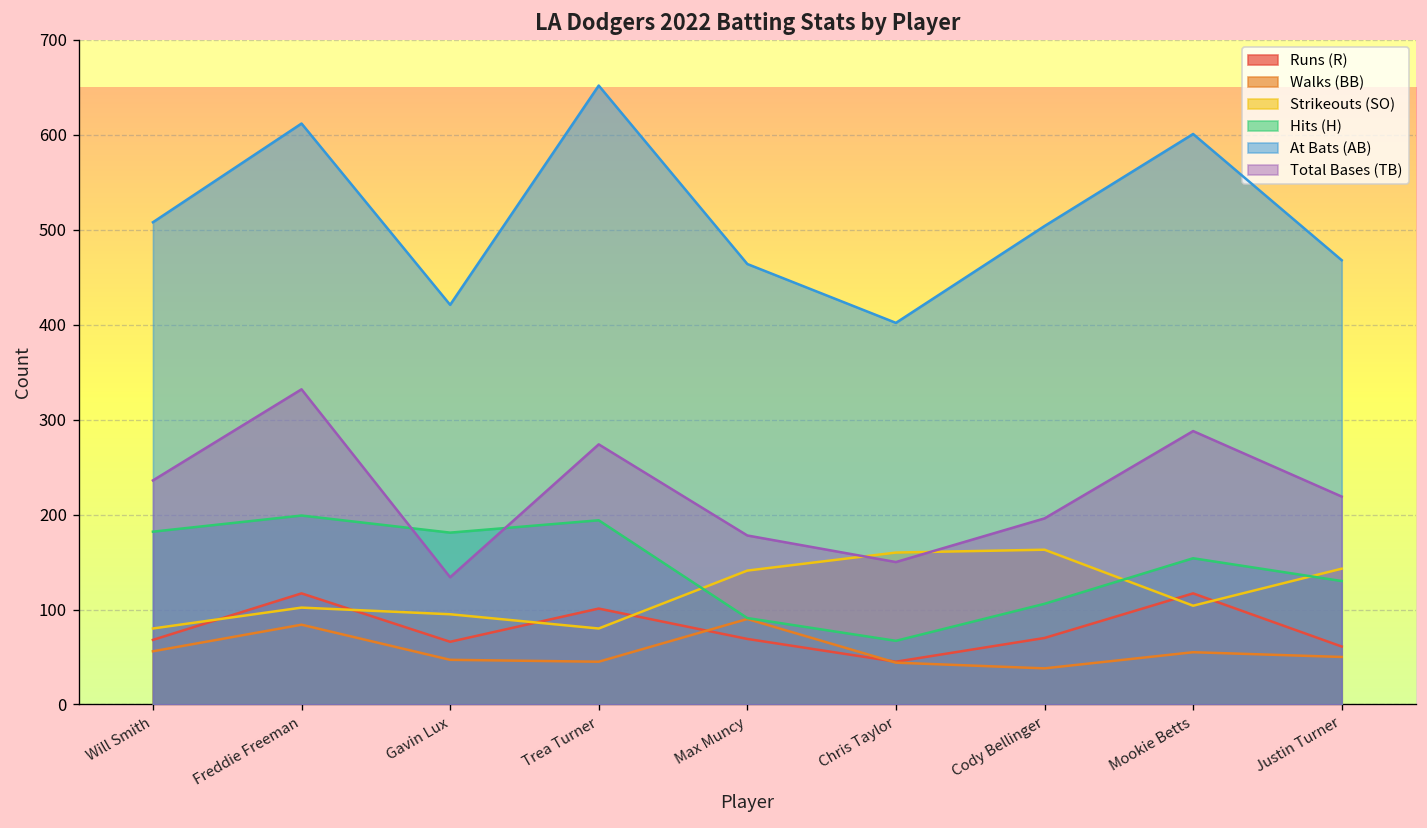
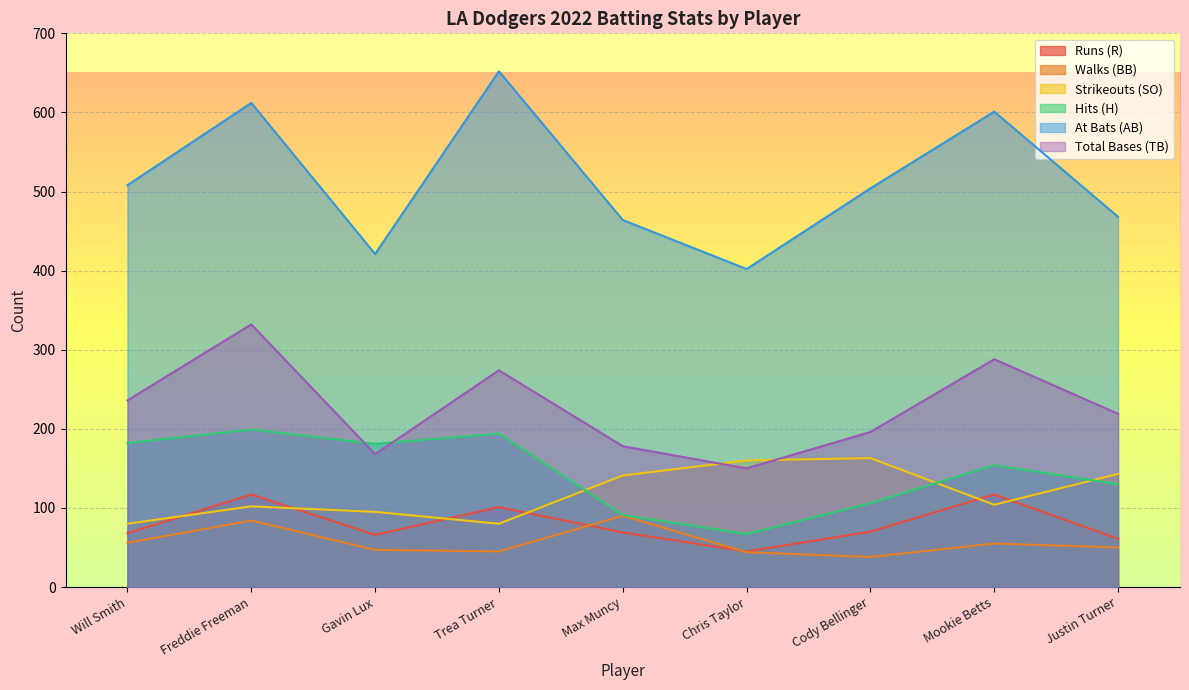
  {
    "Strikeouts (SO)": {
      "Will Smith": 80,
      "Freddie Freeman": 100,
      "Gavin Lux": 100,
      "Trea Turner": 80,
      "Max Muncy": 140,
      "Chris Taylor": 160,
      "Cody Bellinger": 160,
      "Mookie Betts": 100,
      "Justin Turner": 140
    },
    "Hits (H)": {
      "Will Smith": 180,
      "Freddie Freeman": 200,
      "Gavin Lux": 180,
      "Trea Turner": 190,
      "Chris Taylor": 70,
      "Cody Bellinger": 110,
      "Mookie Betts": 150,
      "Justin Turner": 130
    },
    "At Bats (AB)": {
      "Will Smith": 510,
      "Freddie Freeman": 610,
      "Gavin Lux": 420,
      "Trea Turner": 650,
      "Max Muncy": 460,
      "Chris Taylor": 400,
      "Cody Bellinger": 500,
      "Mookie Betts": 600,
      "Justin Turner": 470
    },
    "Total Bases (TB)": {
      "Will Smith": 240,
      "Freddie Freeman": 330,
-     "Gavin Lux": 130,
+     "Gavin Lux": 170,
      "Trea Turner": 270,
      "Max Muncy": 180,
      "Chris Taylor": 150,
      "Cody Bellinger": 200,
      "Mookie Betts": 290,
      "Justin Turner": 220
    }
  }
